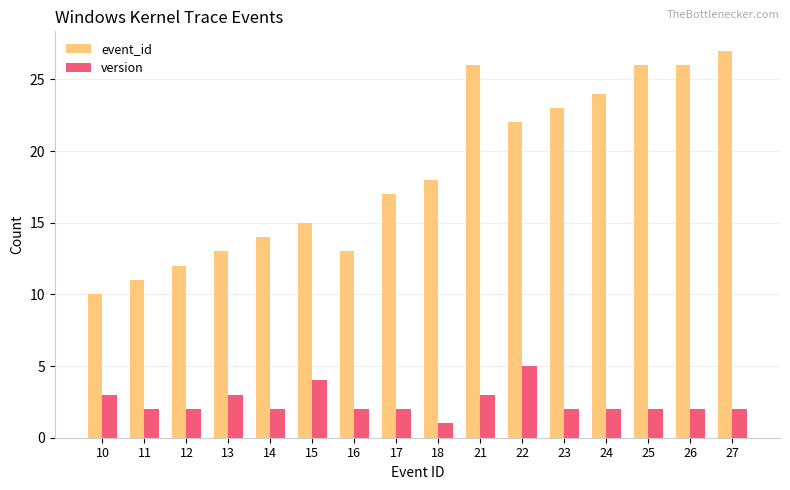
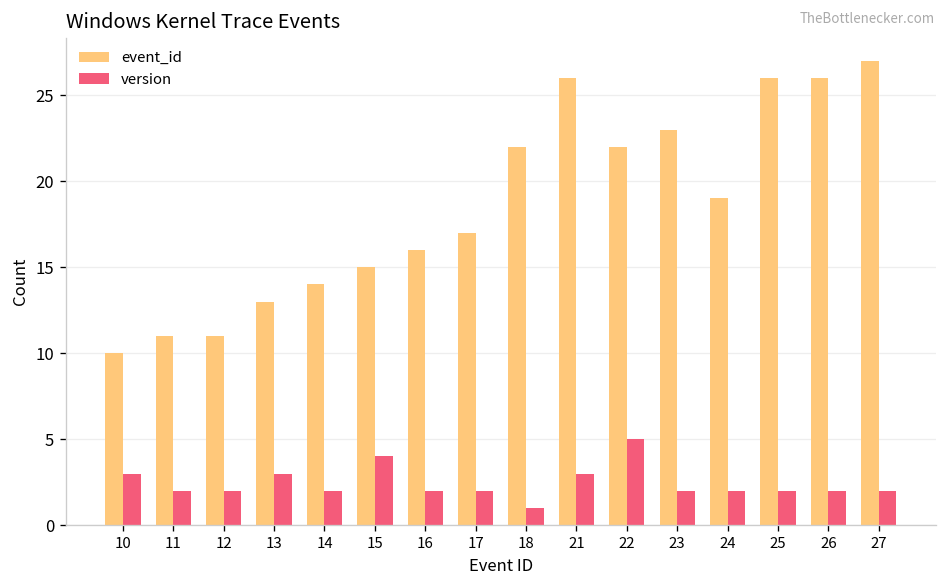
  {
    "event_id": {
      "10": 10,
      "11": 11,
-     "12": 12,
+     "12": 11,
      "13": 13,
      "14": 14,
      "15": 15,
-     "16": 13,
+     "16": 16,
      "17": 17,
-     "18": 18,
+     "18": 22,
      "21": 26,
      "22": 22,
      "23": 23,
-     "24": 24,
+     "24": 19,
      "25": 26,
      "26": 26,
      "27": 27
    },
    "version": {
      "10": 3,
      "11": 2,
      "12": 2,
      "13": 3,
      "14": 2,
      "15": 4,
      "16": 2,
      "17": 2,
      "18": 1,
      "21": 3,
      "22": 5,
      "23": 2,
      "24": 2,
      "25": 2,
      "26": 2,
      "27": 2
    }
  }
